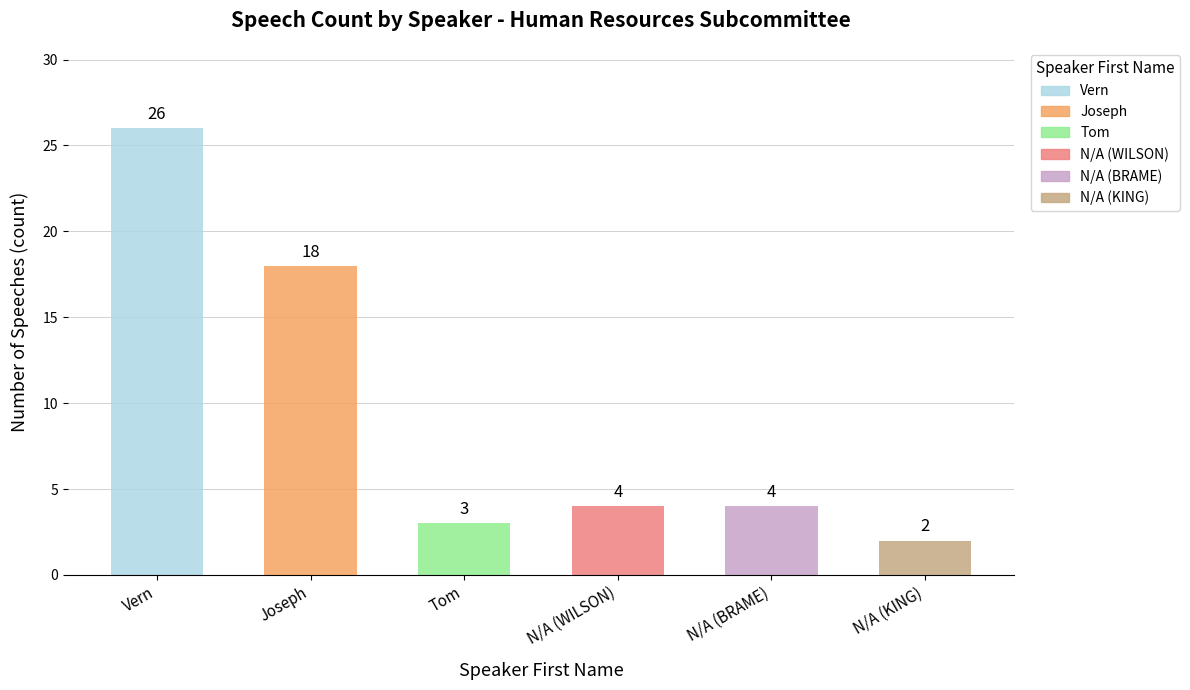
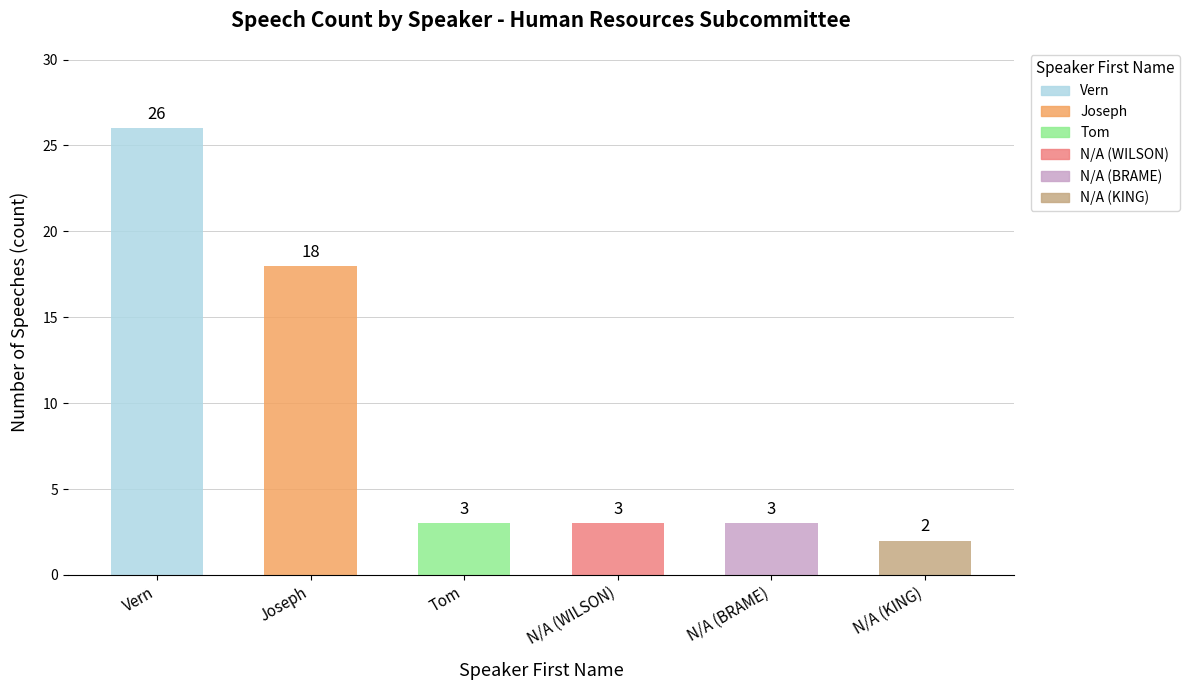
  {
    "Vern": 26,
    "Joseph": 18,
    "Tom": 3,
-   "N/A (WILSON)": 4,
-   "N/A (BRAME)": 4,
+   "N/A (WILSON)": 3,
+   "N/A (BRAME)": 3,
    "N/A (KING)": 2
  }
